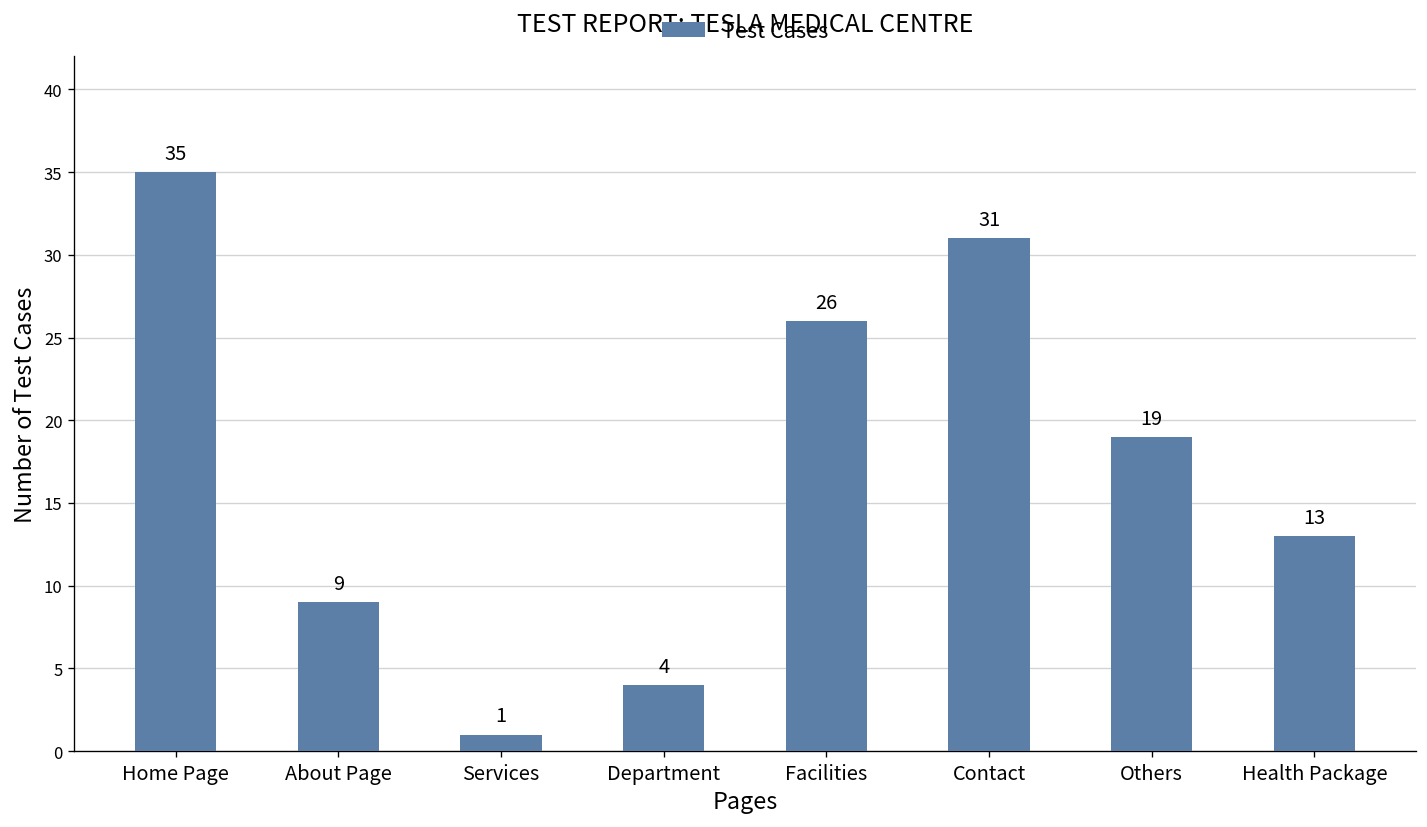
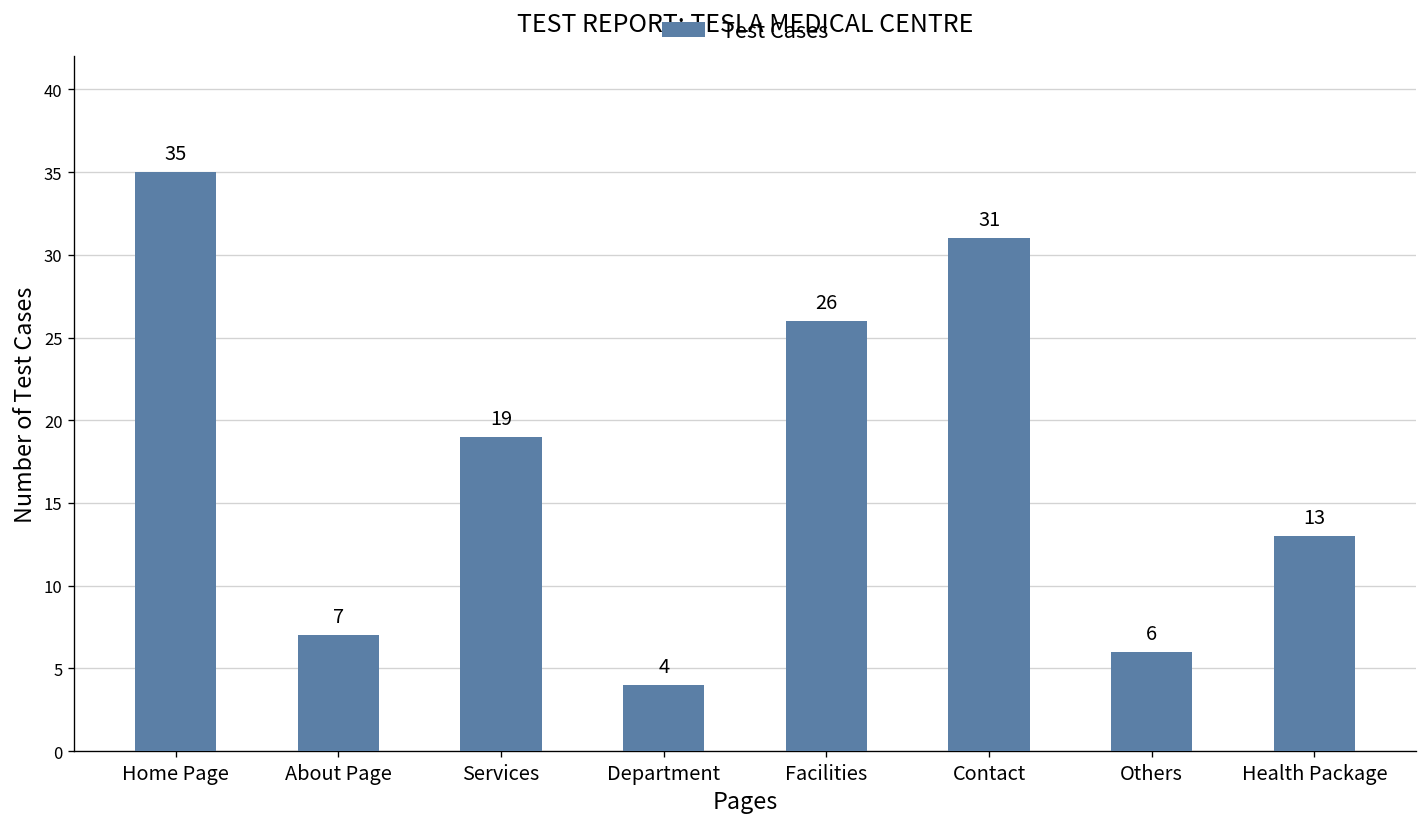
  {
    "Home Page": 35,
-   "About Page": 9,
-   "Services": 1,
+   "About Page": 7,
+   "Services": 19,
    "Department": 4,
    "Facilities": 26,
    "Contact": 31,
-   "Others": 19,
+   "Others": 6,
    "Health Package": 13
  }
